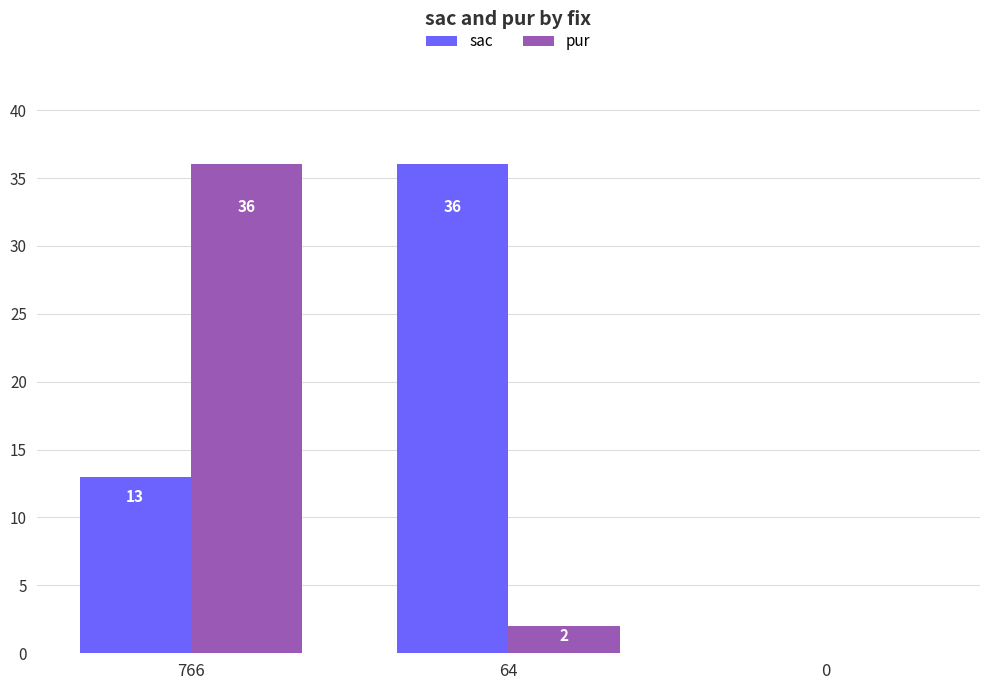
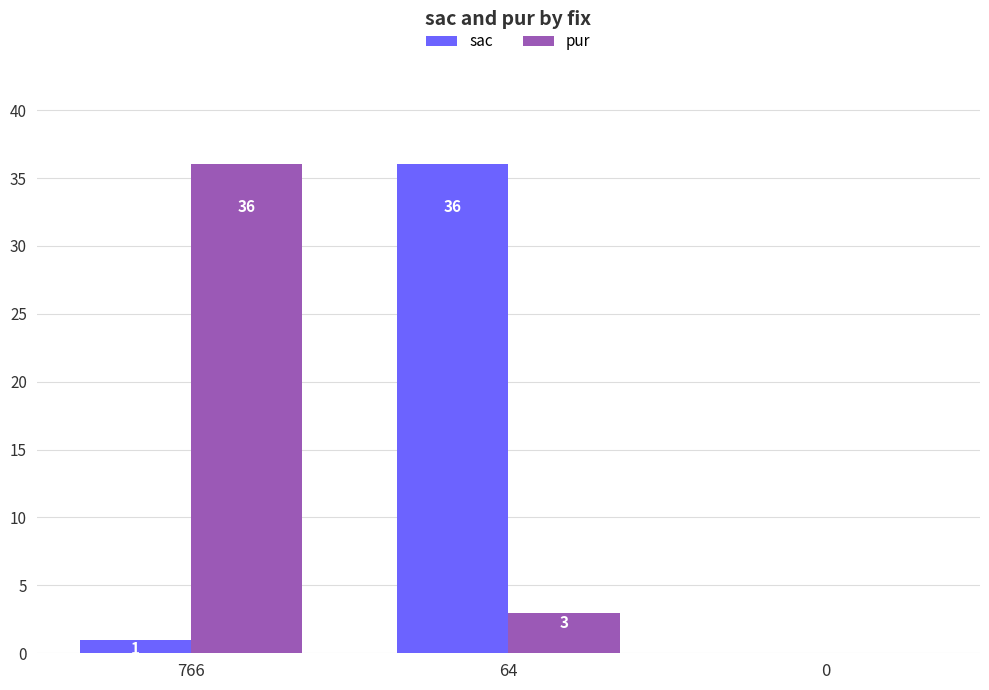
  {
    "sac": {
-     "766": 13
+     "766": 1
    },
    "pur": {
      "766": 36,
-     "64": 2
+     "64": 3
    }
  }
